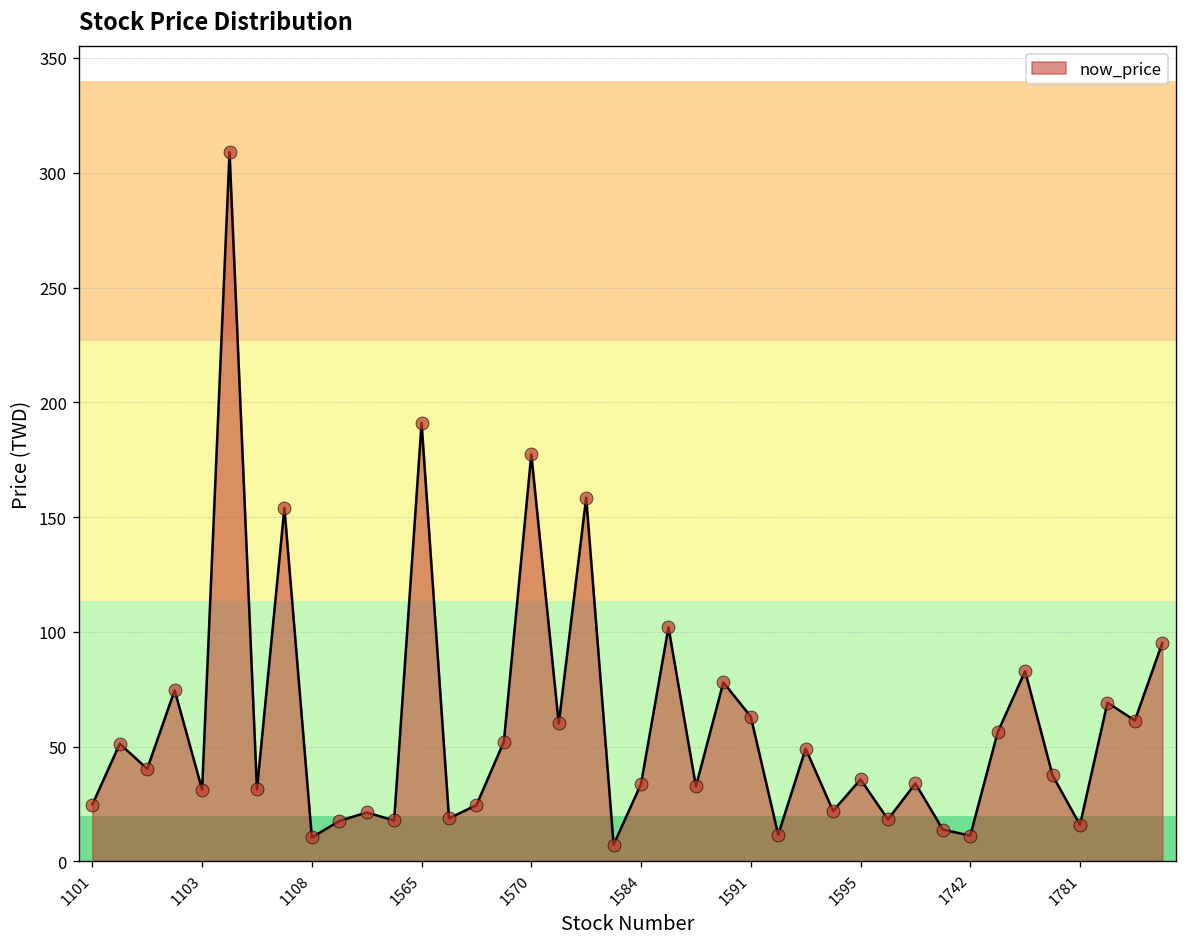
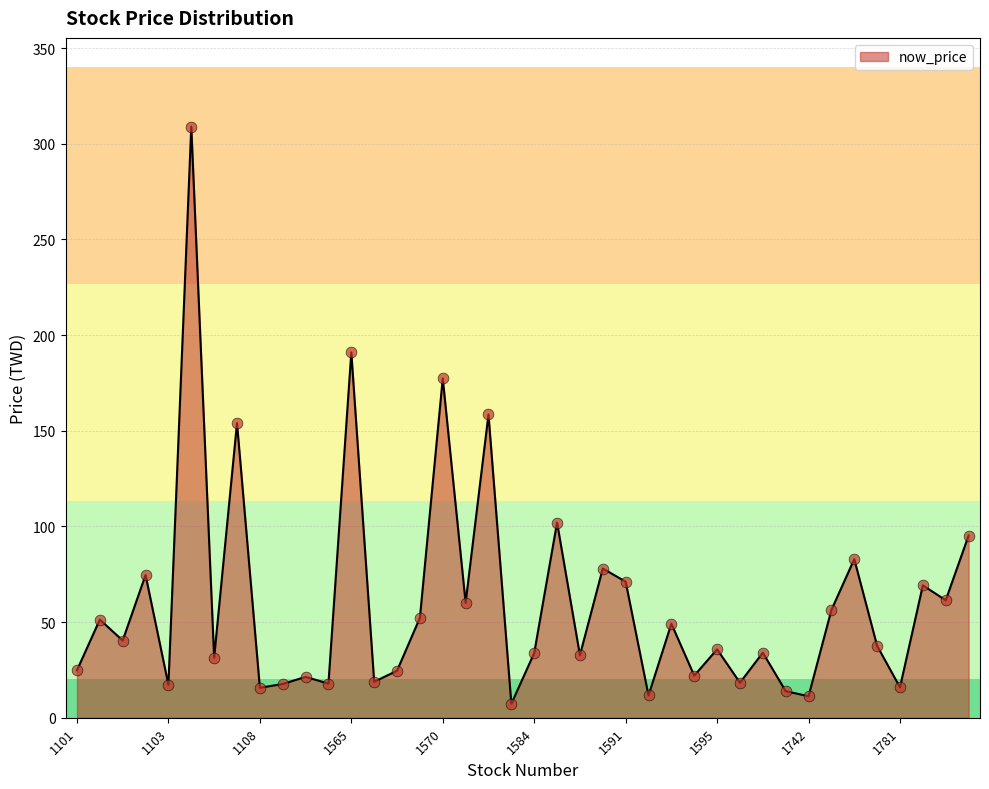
  {
    "1101": 25,
-   "1103": 31,
-   "1108": 10,
+   "1103": 17,
+   "1108": 16,
    "1565": 191,
    "1570": 177,
    "1584": 34,
-   "1591": 63,
+   "1591": 71,
    "1595": 36,
    "1742": 11,
    "1781": 16
  }
